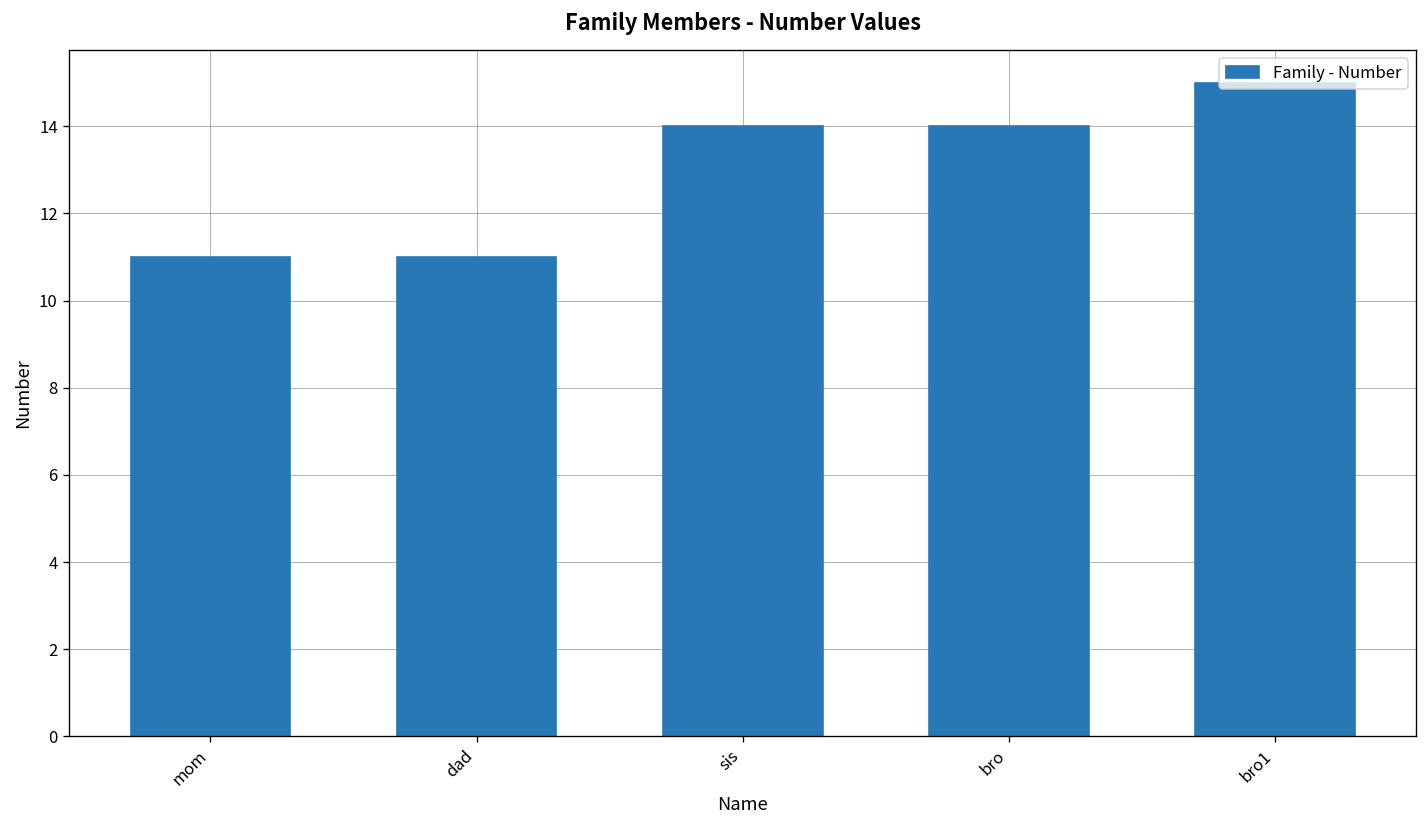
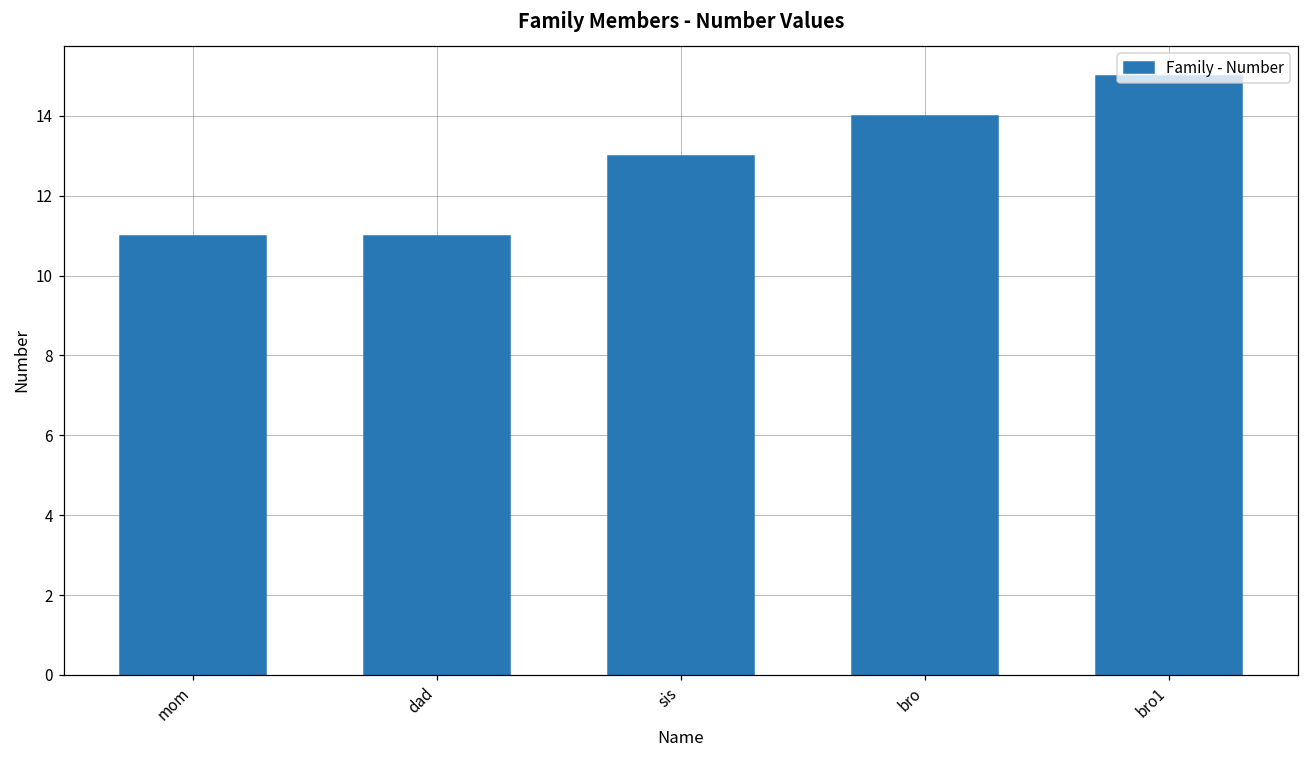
  {
    "mom": 11,
    "dad": 11,
-   "sis": 14,
+   "sis": 13,
    "bro": 14
  }
